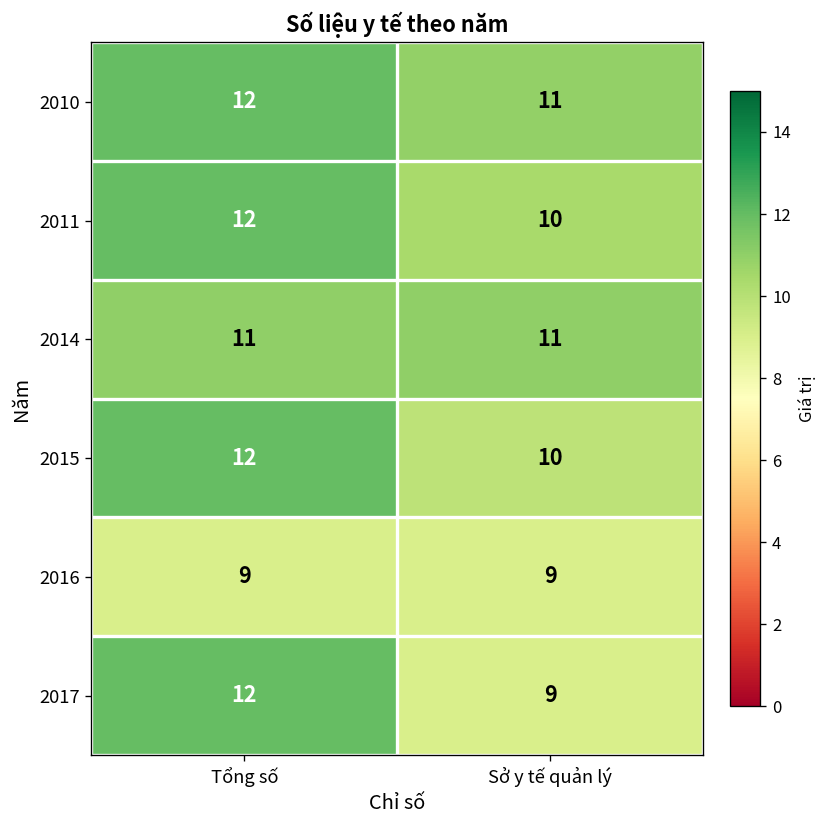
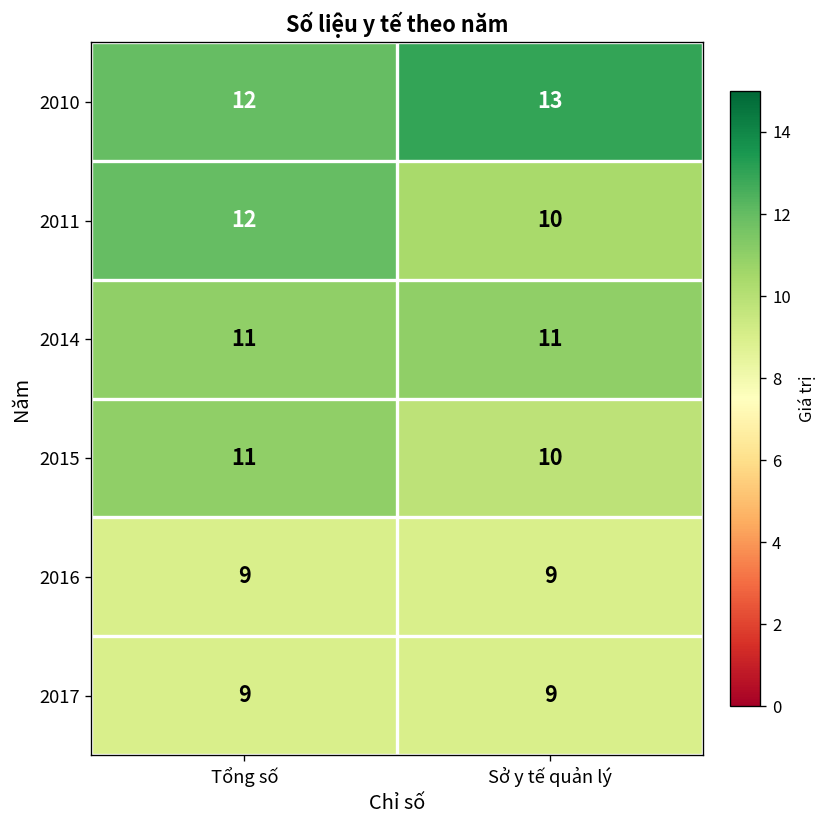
  {
    "2010": {
      "Tổng số": 12,
-     "Sở y tế quản lý": 11
+     "Sở y tế quản lý": 13
    },
    "2011": {
      "Tổng số": 12,
      "Sở y tế quản lý": 10
    },
    "2014": {
      "Tổng số": 11,
      "Sở y tế quản lý": 11
    },
    "2015": {
-     "Tổng số": 12,
+     "Tổng số": 11,
      "Sở y tế quản lý": 10
    },
    "2016": {
      "Tổng số": 9,
      "Sở y tế quản lý": 9
    },
    "2017": {
-     "Tổng số": 12,
+     "Tổng số": 9,
      "Sở y tế quản lý": 9
    }
  }
